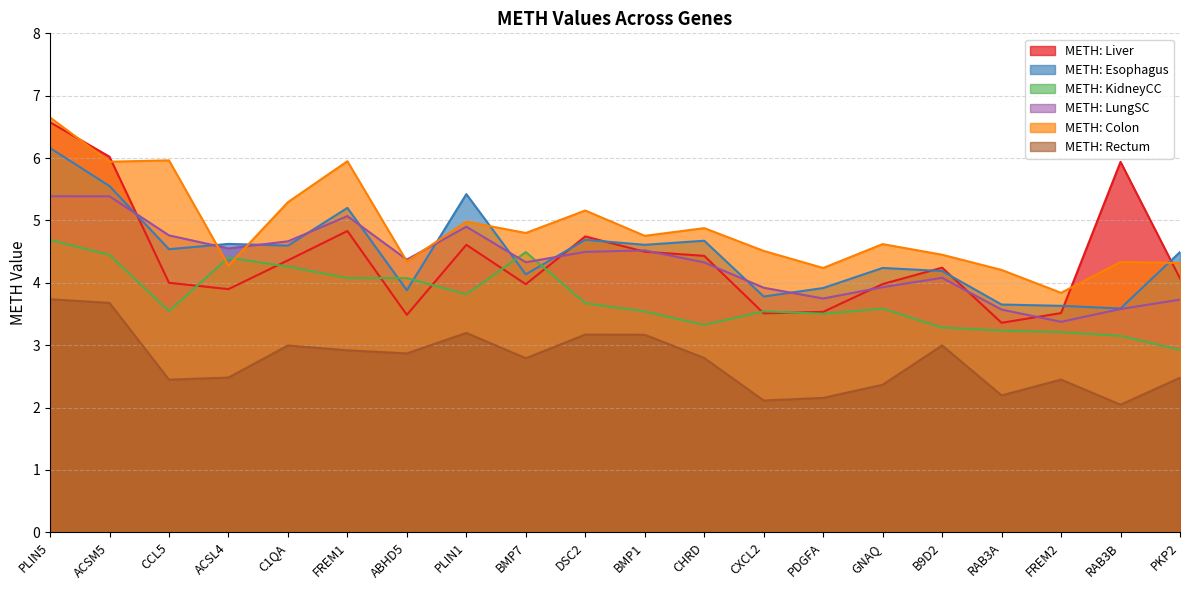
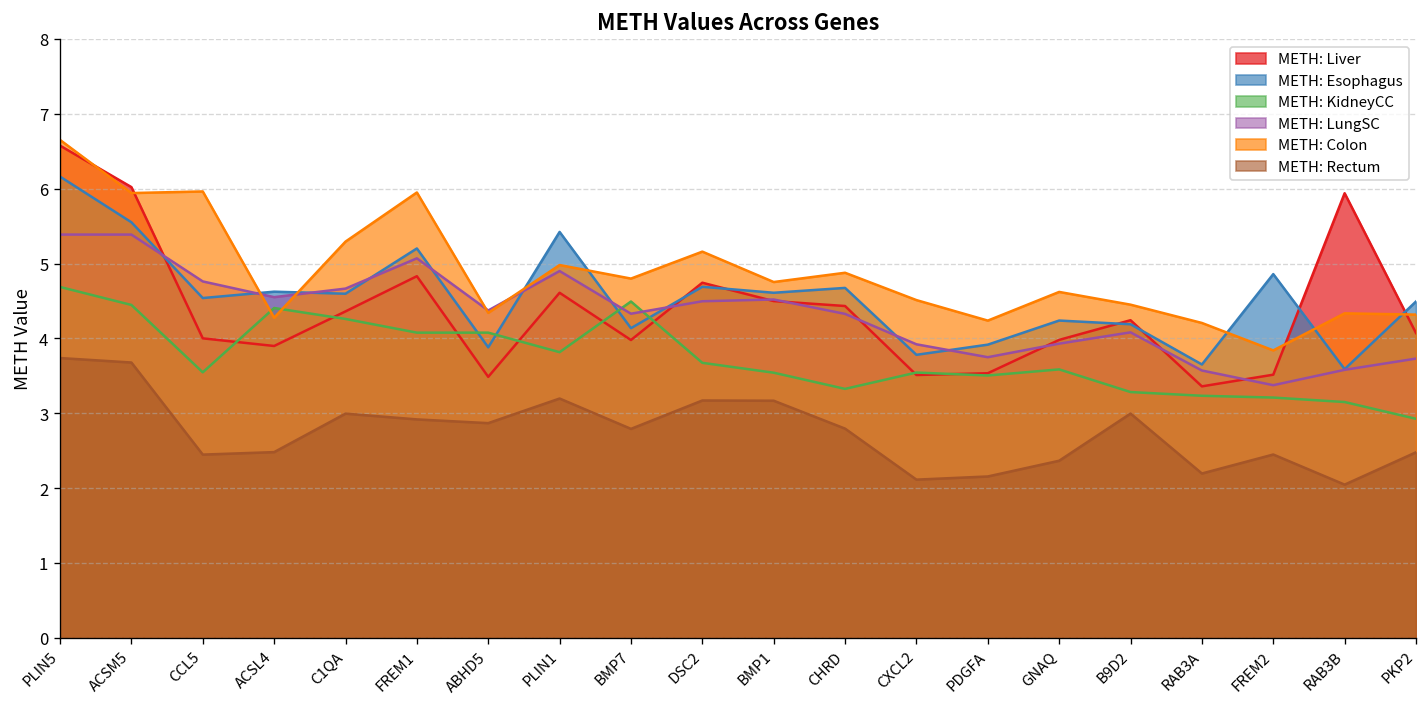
  {
    "METH: Liver": {
      "PLIN5": 6.6,
      "ACSM5": 6.0,
      "CCL5": 4.0,
      "ACSL4": 3.9,
      "C1QA": 4.4,
      "FREM1": 4.8,
      "ABHD5": 3.5,
      "PLIN1": 4.6,
      "BMP7": 4.0,
      "DSC2": 4.7,
      "CHRD": 4.4,
      "GNAQ": 4.0,
      "B9D2": 4.2,
      "RAB3A": 3.4,
      "FREM2": 3.5,
      "RAB3B": 5.9,
      "PKP2": 4.1
    },
    "METH: Esophagus": {
      "PLIN5": 6.2,
      "ACSM5": 5.6,
      "CCL5": 4.5,
      "ACSL4": 4.6,
      "C1QA": 4.6,
      "FREM1": 5.2,
      "ABHD5": 3.9,
      "PLIN1": 5.4,
      "BMP7": 4.1,
      "DSC2": 4.7,
      "BMP1": 4.6,
      "CHRD": 4.7,
      "CXCL2": 3.8,
      "PDGFA": 3.9,
      "GNAQ": 4.2,
      "B9D2": 4.2,
      "RAB3A": 3.7,
-     "FREM2": 3.6,
+     "FREM2": 4.9,
      "PKP2": 4.5
    },
    "METH: KidneyCC": {
      "PLIN5": 4.7,
      "ACSM5": 4.4,
      "CCL5": 3.5,
      "ACSL4": 4.4,
      "C1QA": 4.3,
      "FREM1": 4.1,
      "ABHD5": 4.1,
      "PLIN1": 3.8,
      "BMP7": 4.5,
      "DSC2": 3.7,
      "BMP1": 3.5,
      "CHRD": 3.3,
      "GNAQ": 3.6,
      "B9D2": 3.3,
      "RAB3A": 3.2,
      "FREM2": 3.2,
      "RAB3B": 3.2,
      "PKP2": 2.9
    },
    "METH: LungSC": {
      "PLIN5": 5.4,
      "ACSM5": 5.4,
      "CCL5": 4.8,
      "ACSL4": 4.6,
      "C1QA": 4.7,
      "FREM1": 5.1,
      "PLIN1": 4.9,
      "BMP7": 4.3,
      "DSC2": 4.5,
      "CHRD": 4.3,
      "CXCL2": 3.9,
      "PDGFA": 3.7,
      "GNAQ": 3.9,
      "B9D2": 4.1,
      "RAB3A": 3.6,
      "FREM2": 3.4,
      "PKP2": 3.7
    },
    "METH: Colon": {
      "PLIN5": 6.7,
      "ACSM5": 5.9,
      "CCL5": 6.0,
      "ACSL4": 4.3,
      "C1QA": 5.3,
      "FREM1": 5.9,
      "PLIN1": 5.0,
      "BMP7": 4.8,
      "DSC2": 5.2,
      "BMP1": 4.8,
      "CHRD": 4.9,
      "CXCL2": 4.5,
      "PDGFA": 4.2,
      "GNAQ": 4.6,
      "B9D2": 4.5,
      "RAB3A": 4.2,
      "FREM2": 3.8,
      "RAB3B": 4.3,
      "PKP2": 4.3
    },
    "METH: Rectum": {
      "PLIN5": 3.7,
      "ACSM5": 3.7,
      "CCL5": 2.4,
      "ACSL4": 2.5,
      "C1QA": 3.0,
      "FREM1": 2.9,
      "ABHD5": 2.9,
      "PLIN1": 3.2,
      "BMP7": 2.8,
      "DSC2": 3.2,
      "BMP1": 3.2,
      "CHRD": 2.8,
      "CXCL2": 2.1,
      "PDGFA": 2.2,
      "GNAQ": 2.4,
      "B9D2": 3.0,
      "RAB3A": 2.2,
      "FREM2": 2.4,
      "RAB3B": 2.0,
      "PKP2": 2.5
    }
  }
